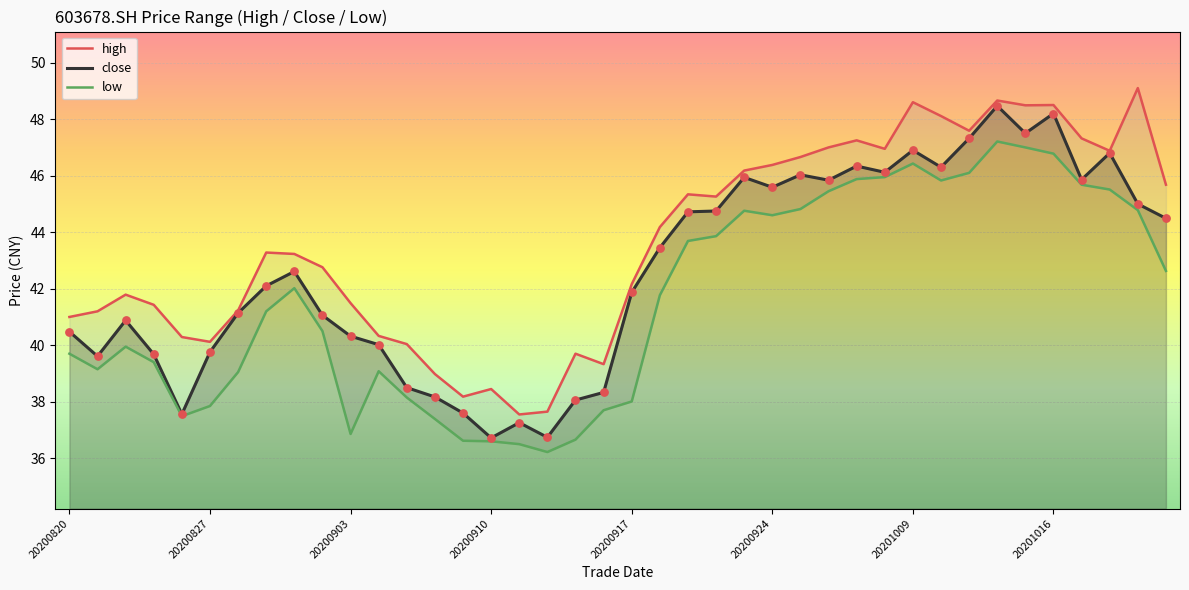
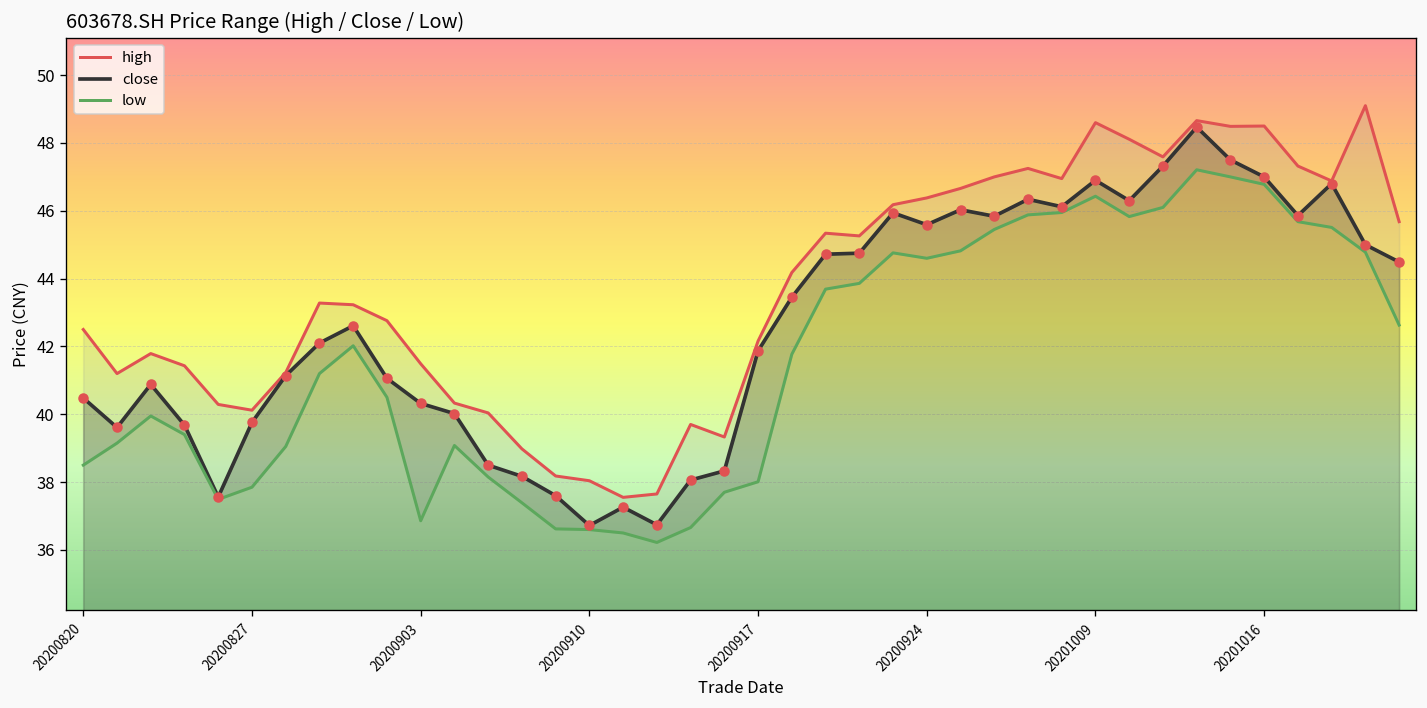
  {
    "high": {
-     "20200820": 41.0,
+     "20200820": 42.5,
      "20200827": 40.1,
      "20200903": 41.5,
-     "20200910": 38.5,
+     "20200910": 38.0,
      "20200917": 42.2,
      "20200924": 46.4,
      "20201009": 48.6,
      "20201016": 48.5
    },
    "close": {
      "20200820": 40.5,
      "20200827": 39.8,
      "20200903": 40.3,
      "20200910": 36.7,
      "20200917": 41.9,
      "20200924": 45.6,
      "20201009": 46.9,
-     "20201016": 48.2
+     "20201016": 47.0
    },
    "low": {
-     "20200820": 39.7,
+     "20200820": 38.5,
      "20200827": 37.9,
      "20200903": 36.9,
      "20200910": 36.6,
      "20200917": 38.0,
      "20200924": 44.6,
      "20201009": 46.4,
      "20201016": 46.8
    }
  }
